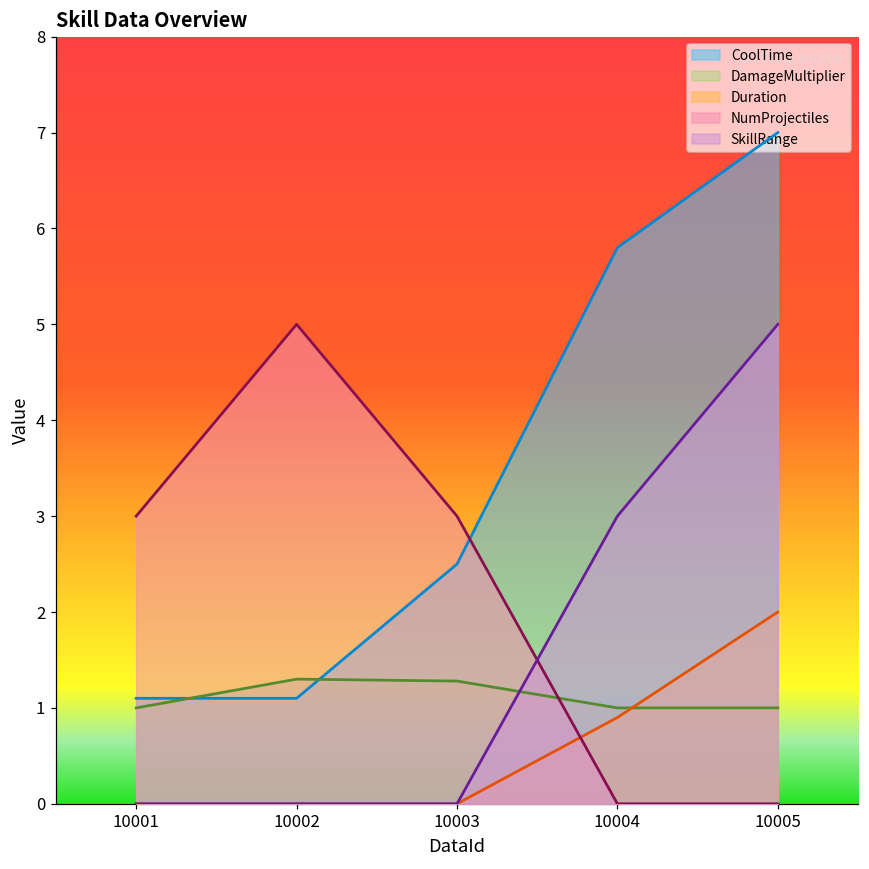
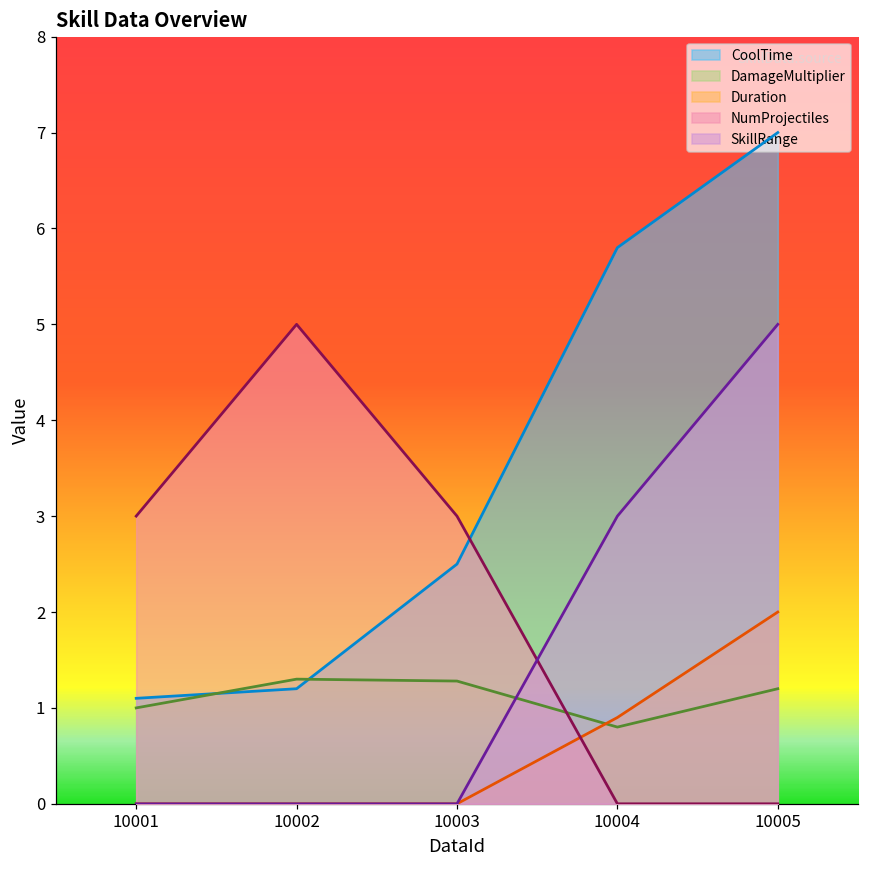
  {
    "CoolTime": {
      "10001": 1.1,
-     "10002": 1.1,
+     "10002": 1.2,
      "10003": 2.5,
      "10004": 5.8
    },
    "DamageMultiplier": {
      "10001": 1.0,
      "10002": 1.3,
      "10003": 1.3,
-     "10004": 1.0,
-     "10005": 1.0
+     "10004": 0.8,
+     "10005": 1.2
    },
    "Duration": {
      "10004": 0.9,
      "10005": 2.0
    }
  }
